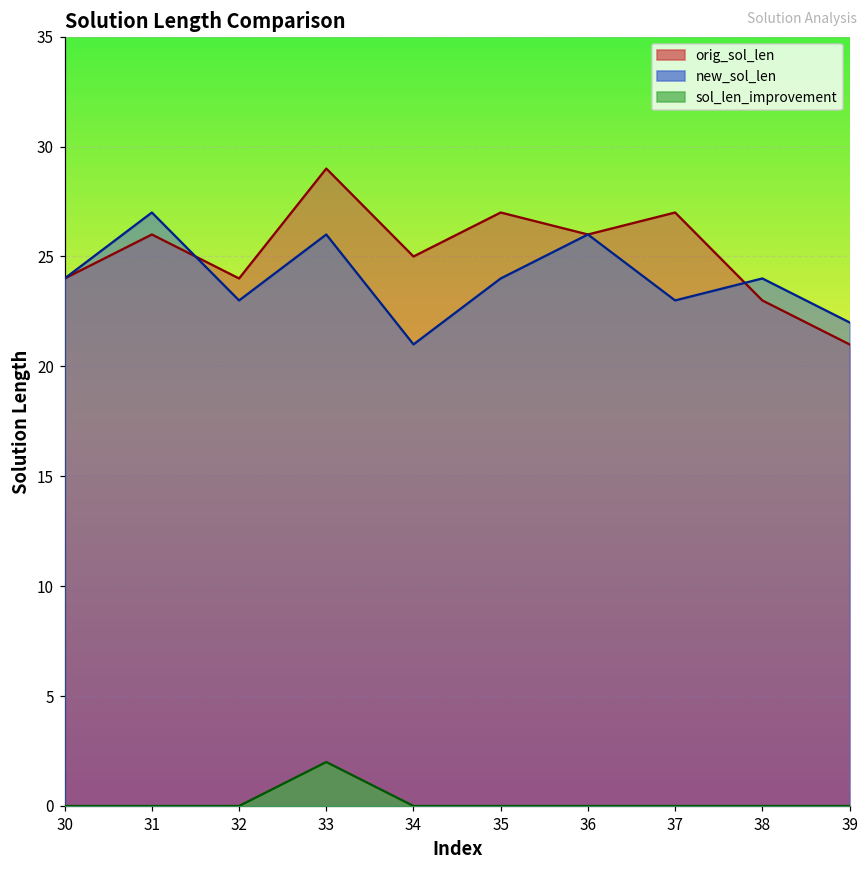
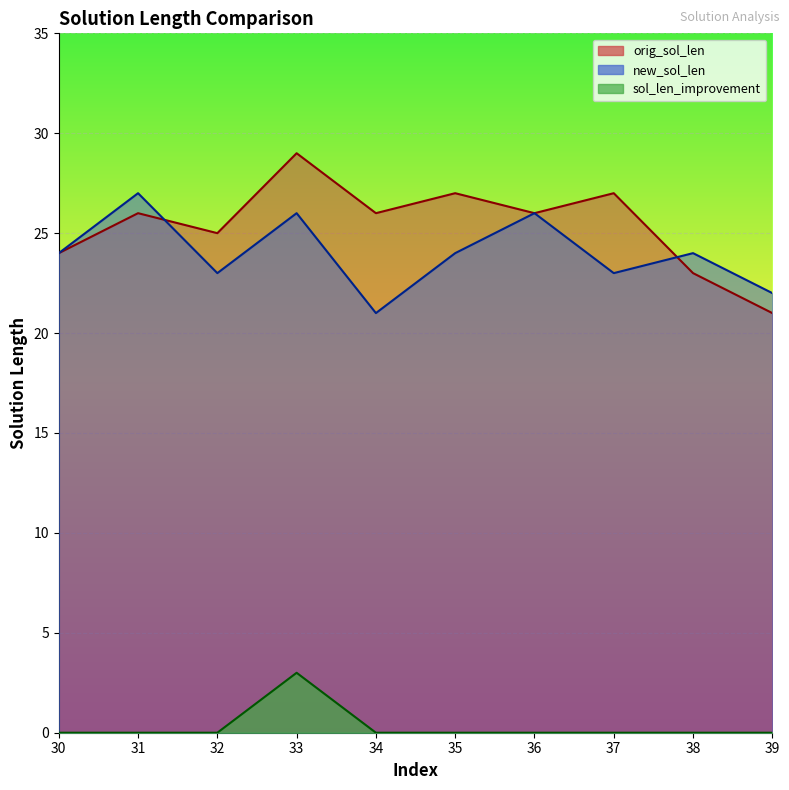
  {
    "orig_sol_len": {
      "31": 26,
-     "32": 24,
+     "32": 25,
      "33": 29,
-     "34": 25,
+     "34": 26,
      "35": 27,
      "37": 27,
      "38": 23,
      "39": 21
    },
    "new_sol_len": {
      "31": 27,
      "32": 23,
      "33": 26,
      "34": 21,
      "35": 24,
      "37": 23,
      "38": 24,
      "39": 22
    },
    "sol_len_improvement": {
      "30": 0,
      "31": 0,
      "32": 0,
-     "33": 2,
+     "33": 3,
      "34": 0,
      "35": 0,
      "36": 0,
      "37": 0,
      "38": 0,
      "39": 0
    }
  }
